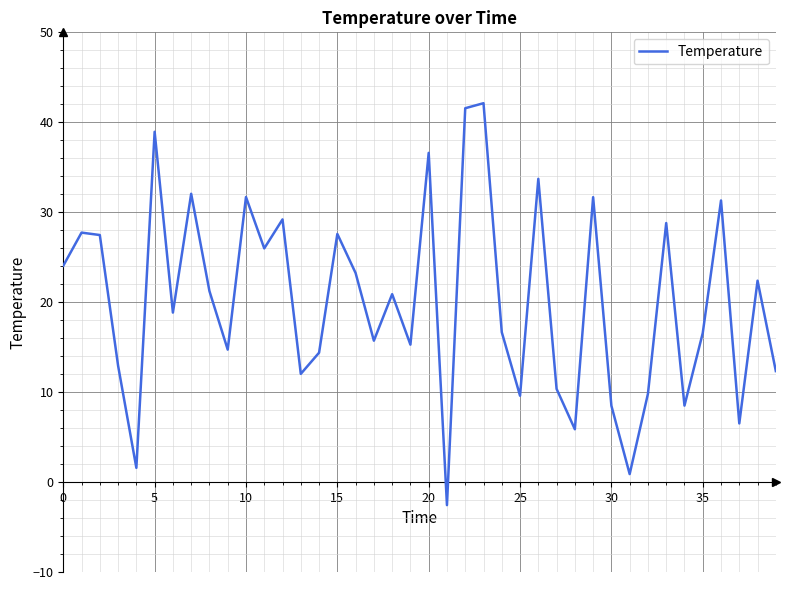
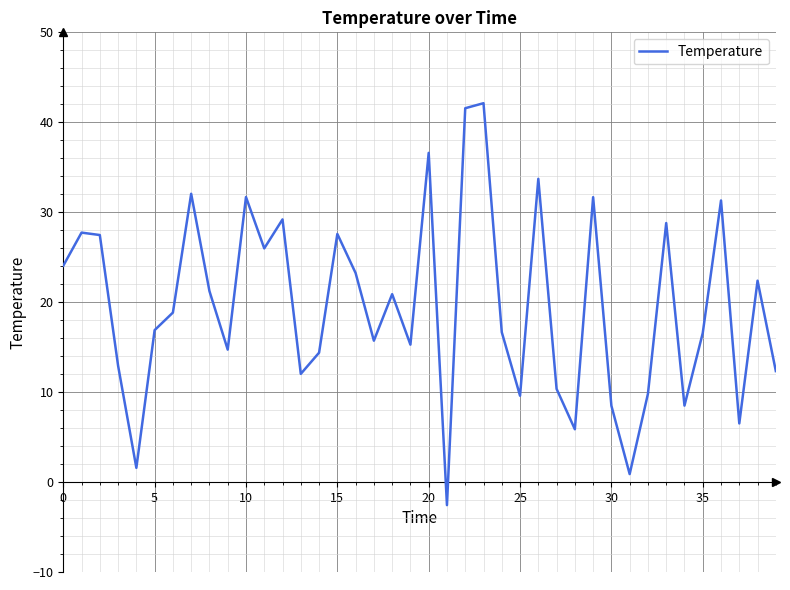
  {
    "0": 24,
-   "5": 39,
+   "5": 17,
    "10": 32,
    "15": 28,
    "20": 37,
    "25": 10,
    "30": 8,
    "35": 17
  }
